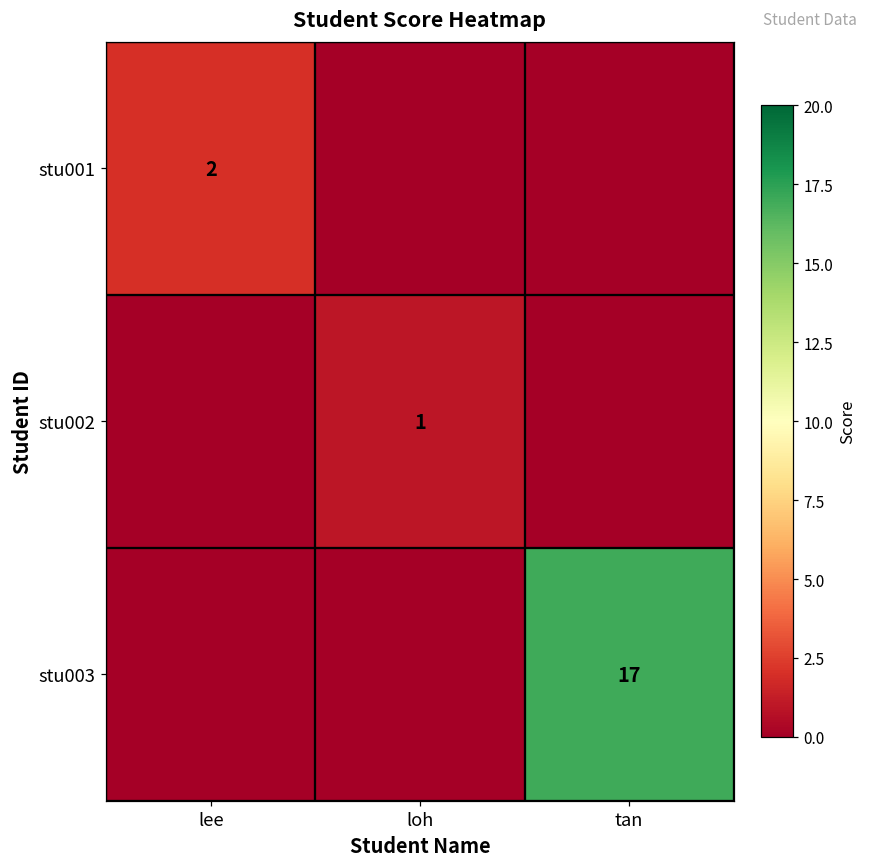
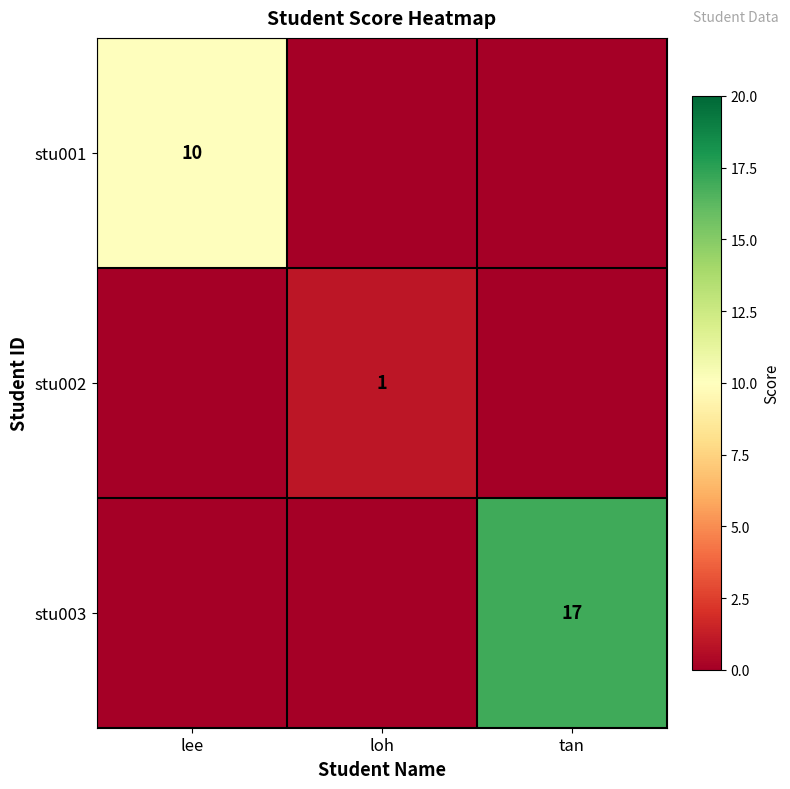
  {
    "stu001": {
-     "lee": 2
+     "lee": 10
    },
    "stu002": {
      "loh": 1
    },
    "stu003": {
      "tan": 17
    }
  }
